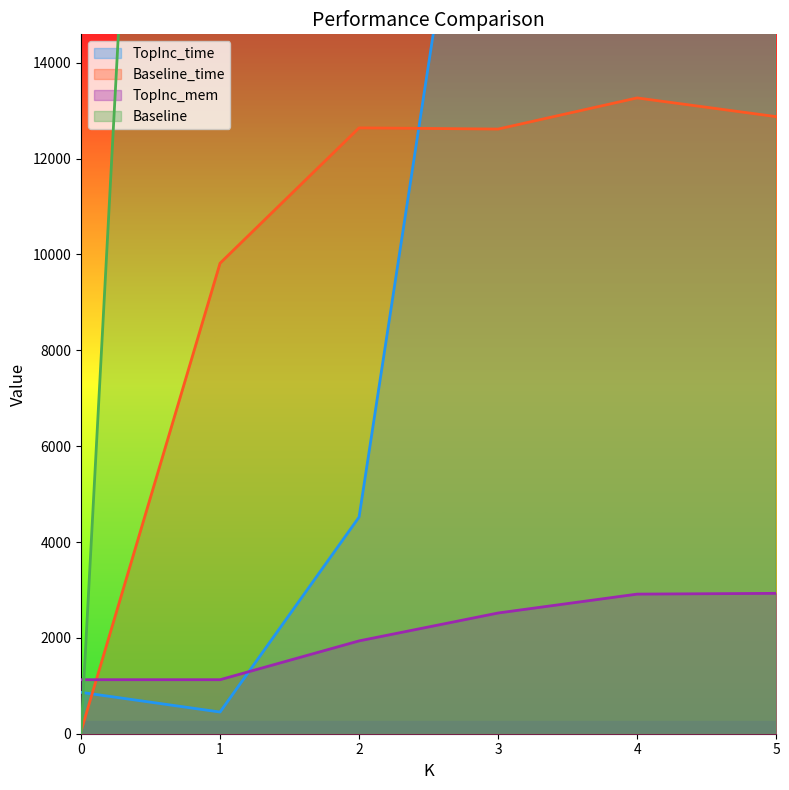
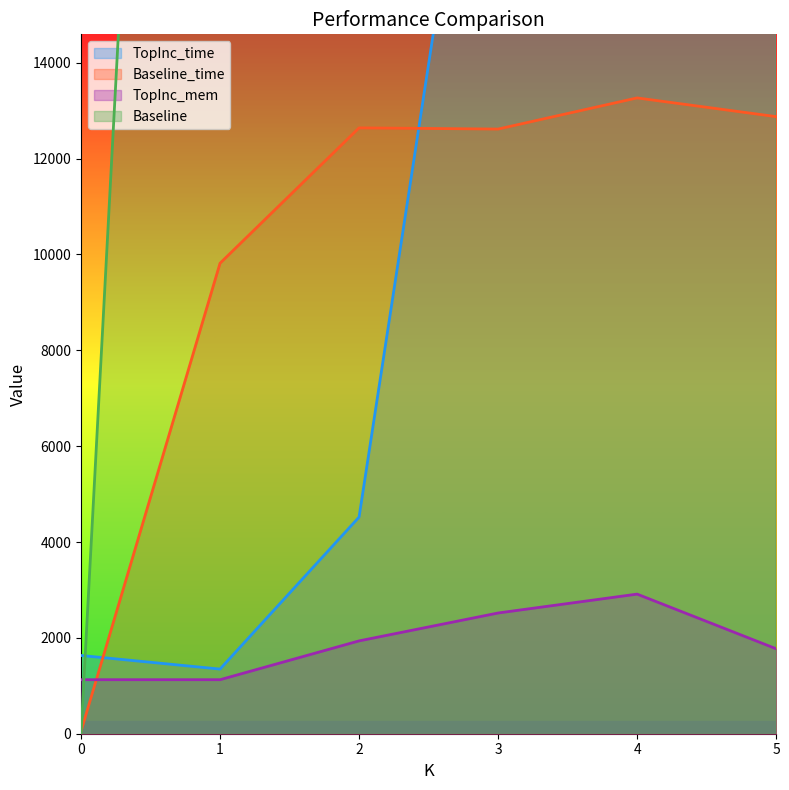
  {
    "TopInc_time": {
-     "0": 900,
-     "1": 500,
+     "0": 1600,
+     "1": 1300,
      "2": 4500
    },
    "Baseline_time": {
      "1": 9800,
      "2": 12600,
      "3": 12600,
      "4": 13300,
      "5": 12900
    },
    "TopInc_mem": {
      "0": 1100,
      "1": 1100,
      "2": 1900,
      "3": 2500,
      "4": 2900,
-     "5": 2900
+     "5": 1800
    }
  }
